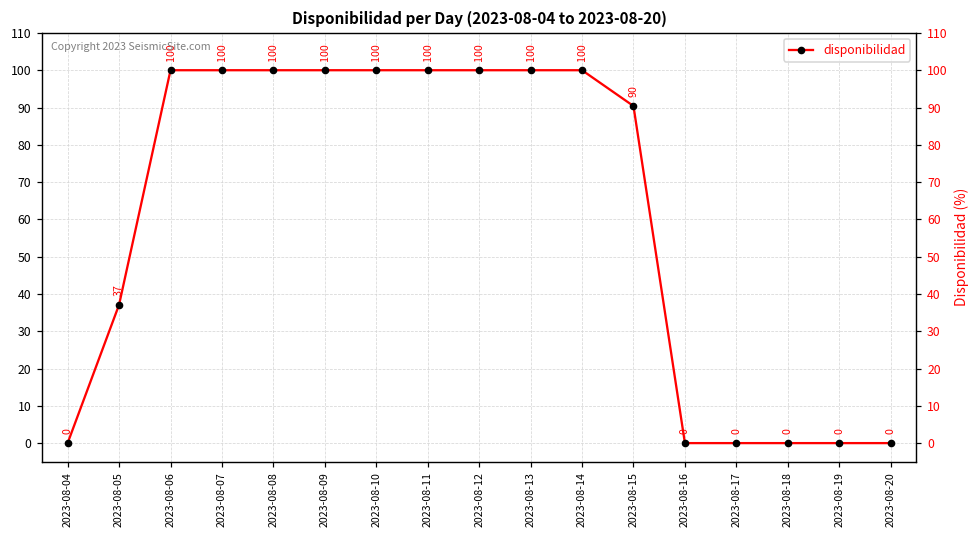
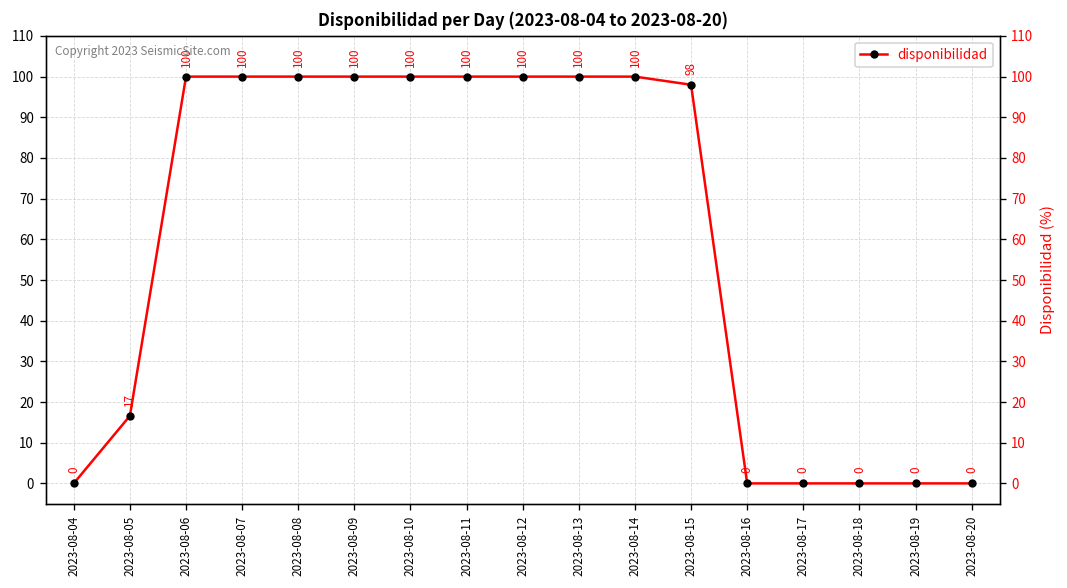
  {
    "2023-08-04": 0,
-   "2023-08-05": 37,
+   "2023-08-05": 17,
    "2023-08-07": 100,
    "2023-08-08": 100,
    "2023-08-09": 100,
    "2023-08-10": 100,
    "2023-08-11": 100,
    "2023-08-12": 100,
    "2023-08-13": 100,
    "2023-08-14": 100,
-   "2023-08-15": 90,
+   "2023-08-15": 98,
    "2023-08-16": 0,
    "2023-08-17": 0,
    "2023-08-18": 0,
    "2023-08-19": 0,
    "2023-08-20": 0
  }
